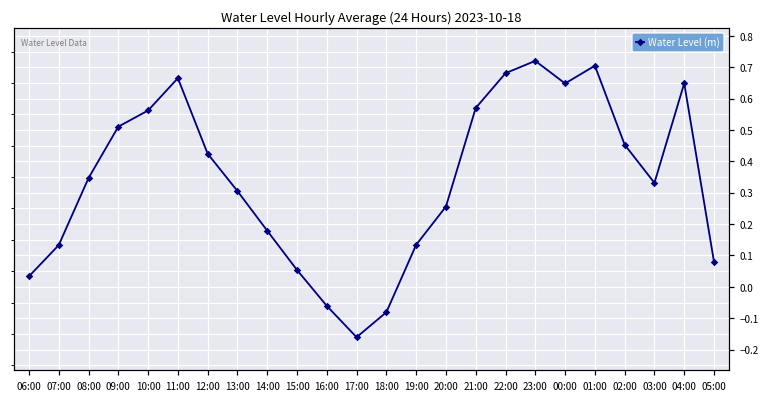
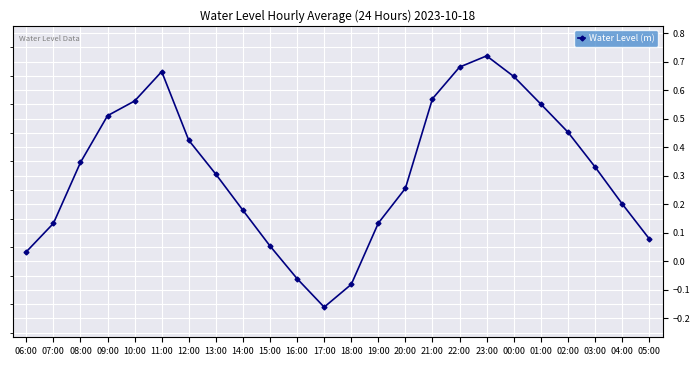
  {
    "06:00": 0.03,
    "07:00": 0.13,
    "08:00": 0.35,
    "09:00": 0.51,
    "10:00": 0.56,
    "11:00": 0.67,
    "12:00": 0.42,
    "13:00": 0.31,
    "14:00": 0.18,
    "15:00": 0.05,
    "16:00": -0.06,
    "17:00": -0.16,
    "18:00": -0.08,
    "19:00": 0.13,
    "20:00": 0.26,
    "21:00": 0.57,
    "22:00": 0.68,
    "23:00": 0.72,
    "00:00": 0.65,
-   "01:00": 0.70,
+   "01:00": 0.55,
    "02:00": 0.45,
    "03:00": 0.33,
-   "04:00": 0.65,
+   "04:00": 0.20,
    "05:00": 0.08
  }
